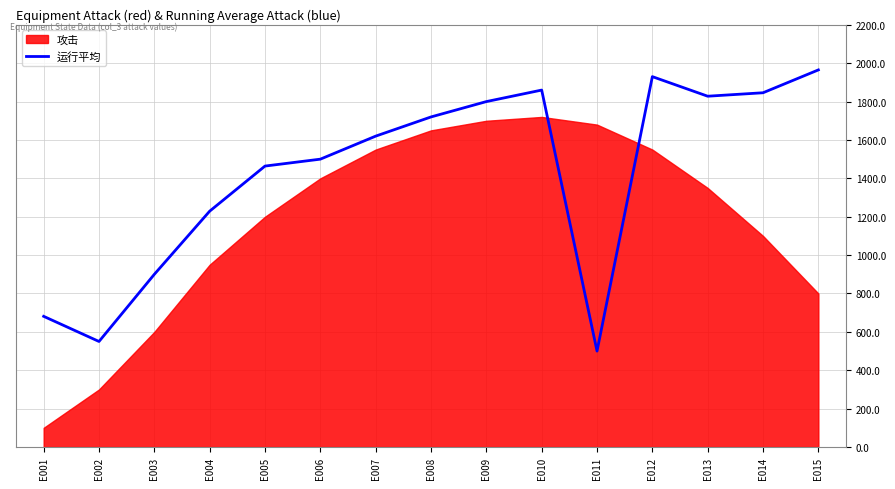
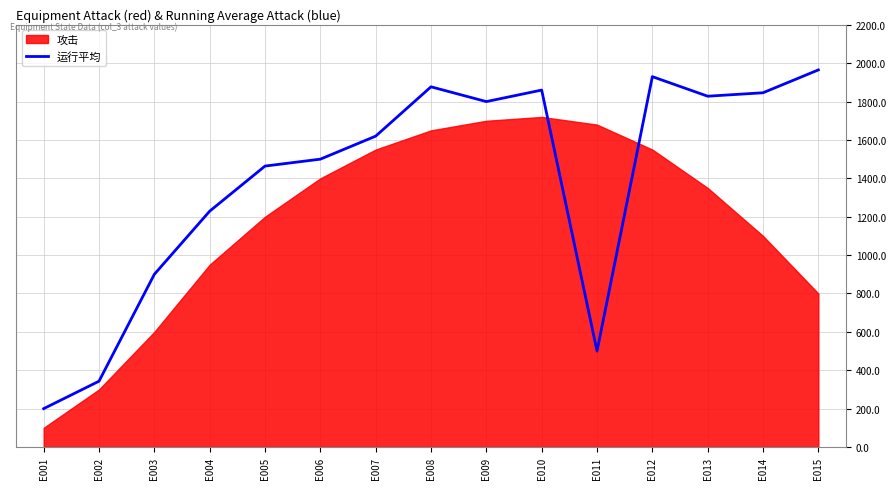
  {
    "运行平均": {
-     "E001": 680,
-     "E002": 550,
+     "E001": 200,
+     "E002": 340,
      "E003": 900,
      "E004": 1230,
      "E005": 1460,
      "E006": 1500,
      "E007": 1620,
-     "E008": 1720,
+     "E008": 1880,
      "E009": 1800,
      "E010": 1860,
      "E011": 500,
      "E012": 1930,
      "E013": 1830,
      "E014": 1850,
      "E015": 1970
    },
    "攻击": {
      "E001": 100,
      "E002": 300,
      "E003": 600,
      "E004": 950,
      "E005": 1200,
      "E006": 1400,
      "E007": 1550,
      "E008": 1650,
      "E009": 1700,
      "E010": 1720,
      "E011": 1680,
      "E012": 1550,
      "E013": 1350,
      "E014": 1100,
      "E015": 800
    }
  }
